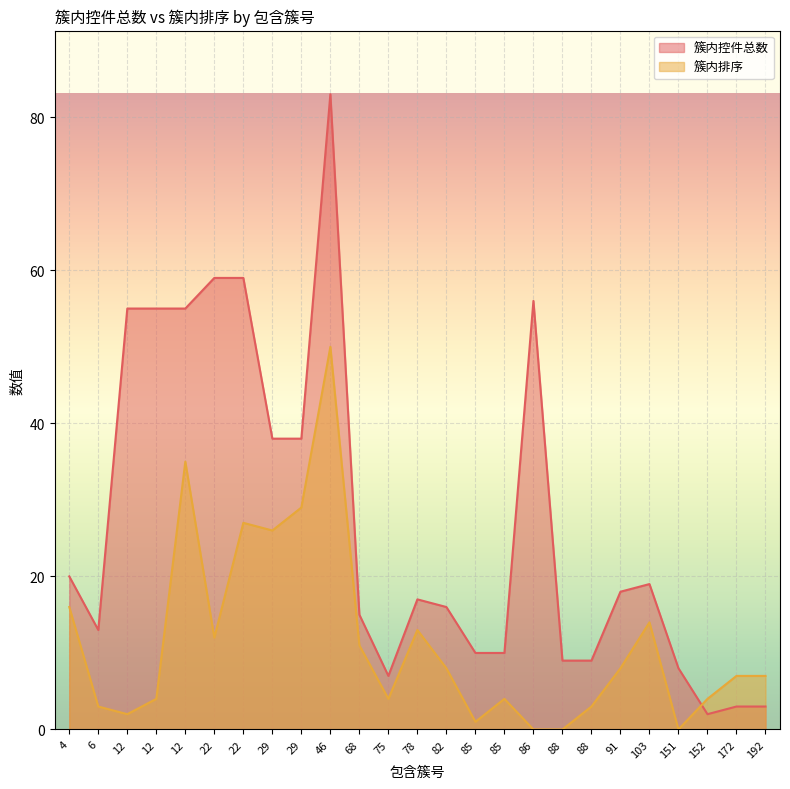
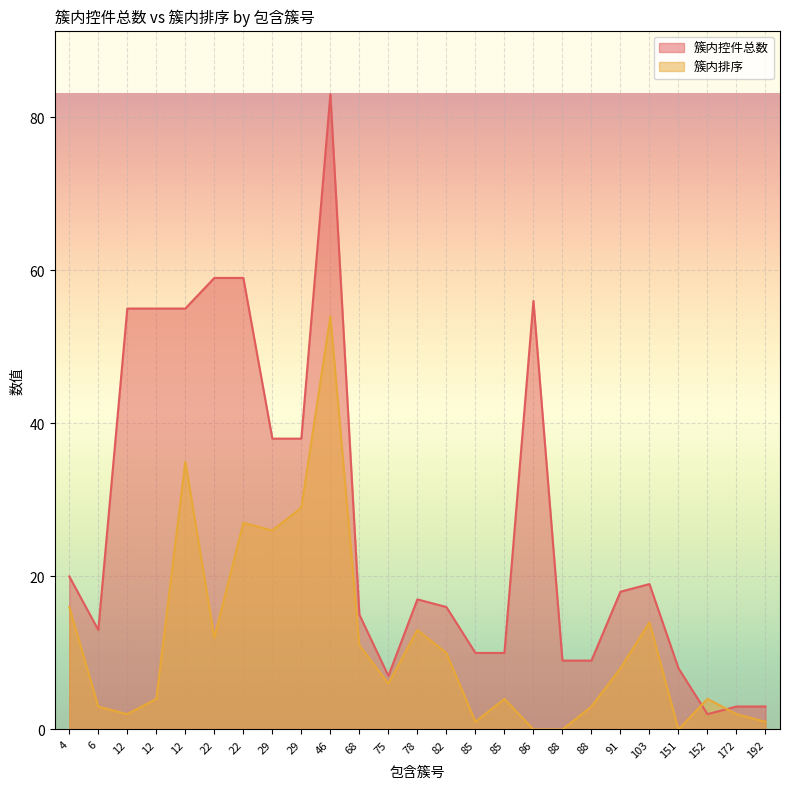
  {
    "簇内控件总数": {
      "4": 20,
      "6": 13,
      "46": 83,
      "68": 15,
      "75": 7,
      "78": 17,
      "82": 16,
      "86": 56,
      "91": 18,
      "103": 19,
      "151": 8,
      "152": 2,
      "172": 3,
      "192": 3
    },
    "簇内排序": {
      "4": 16,
      "6": 3,
-     "46": 50,
+     "46": 54,
      "68": 11,
-     "75": 4,
+     "75": 6,
      "78": 13,
-     "82": 8,
+     "82": 10,
      "86": 0,
      "91": 8,
      "103": 14,
      "151": 0,
      "152": 4,
-     "172": 7,
-     "192": 7
+     "172": 2,
+     "192": 1
    }
  }
